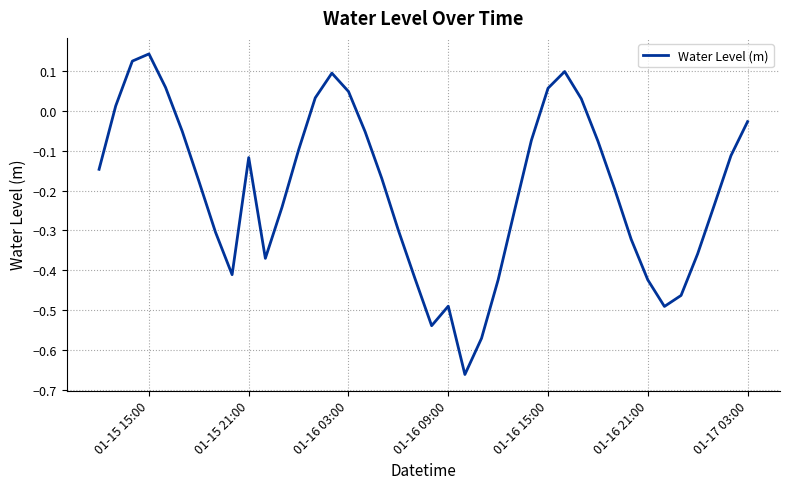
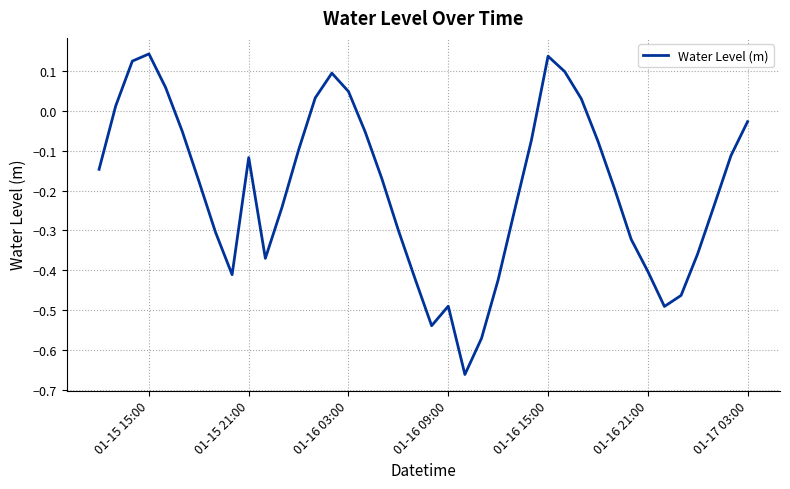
  {
    "01-15 15:00": 0.14,
    "01-15 21:00": -0.12,
    "01-16 03:00": 0.05,
    "01-16 09:00": -0.49,
-   "01-16 15:00": 0.06,
-   "01-16 21:00": -0.42,
+   "01-16 15:00": 0.14,
+   "01-16 21:00": -0.40,
    "01-17 03:00": -0.03
  }
